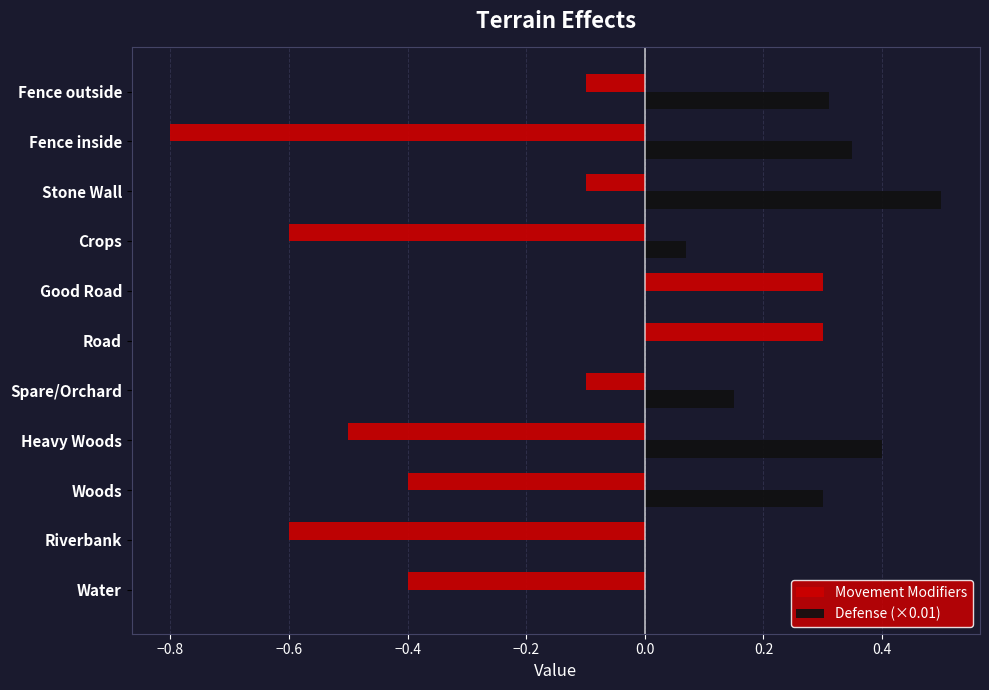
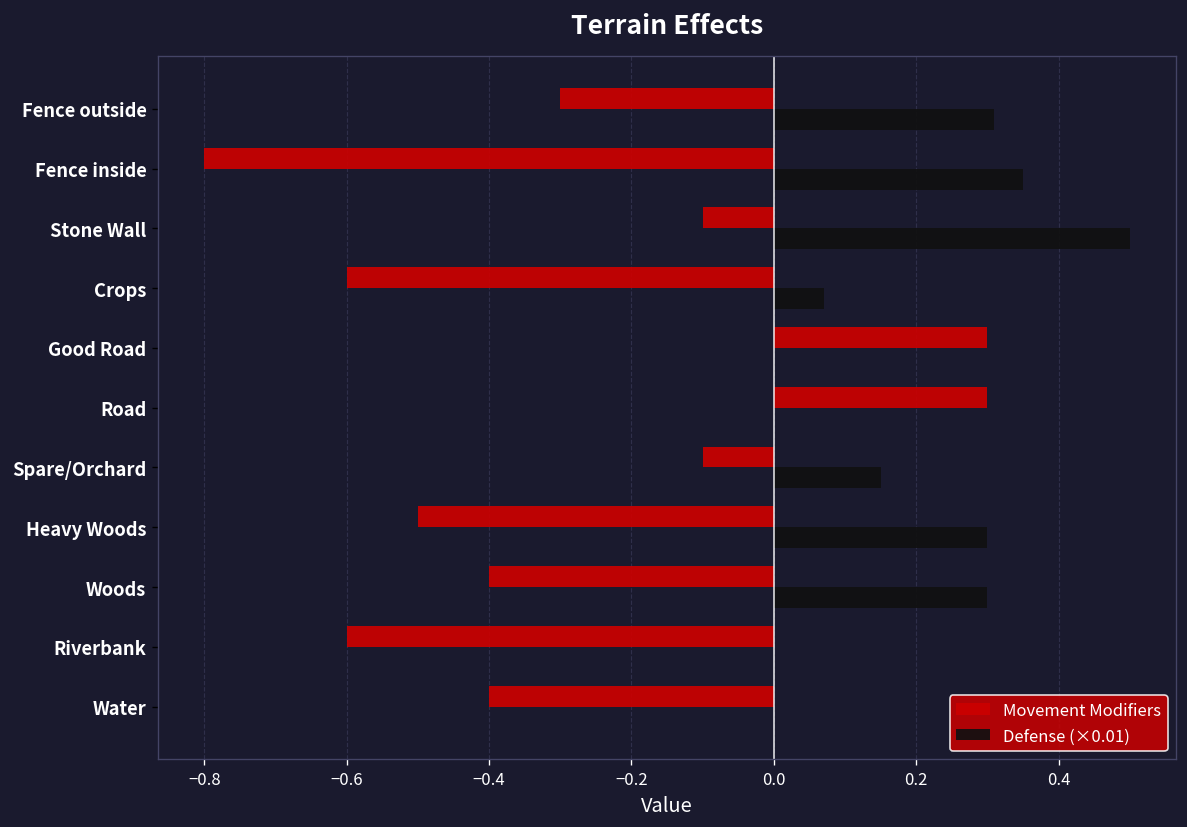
  {
    "Movement Modifiers": {
-     "Fence outside": -0.1,
+     "Fence outside": -0.3,
      "Fence inside": -0.8,
      "Stone Wall": -0.1,
      "Crops": -0.6,
      "Good Road": 0.3,
      "Road": 0.3,
      "Spare/Orchard": -0.1,
      "Heavy Woods": -0.5,
      "Woods": -0.4,
      "Riverbank": -0.6,
      "Water": -0.4
    },
    "Defense (×0.01)": {
      "Fence outside": 0.31,
      "Fence inside": 0.35,
      "Stone Wall": 0.50,
      "Crops": 0.07,
      "Good Road": 0.00,
      "Road": 0.00,
      "Spare/Orchard": 0.15,
-     "Heavy Woods": 0.40,
+     "Heavy Woods": 0.30,
      "Woods": 0.30,
      "Riverbank": 0.00,
      "Water": 0.00
    }
  }
